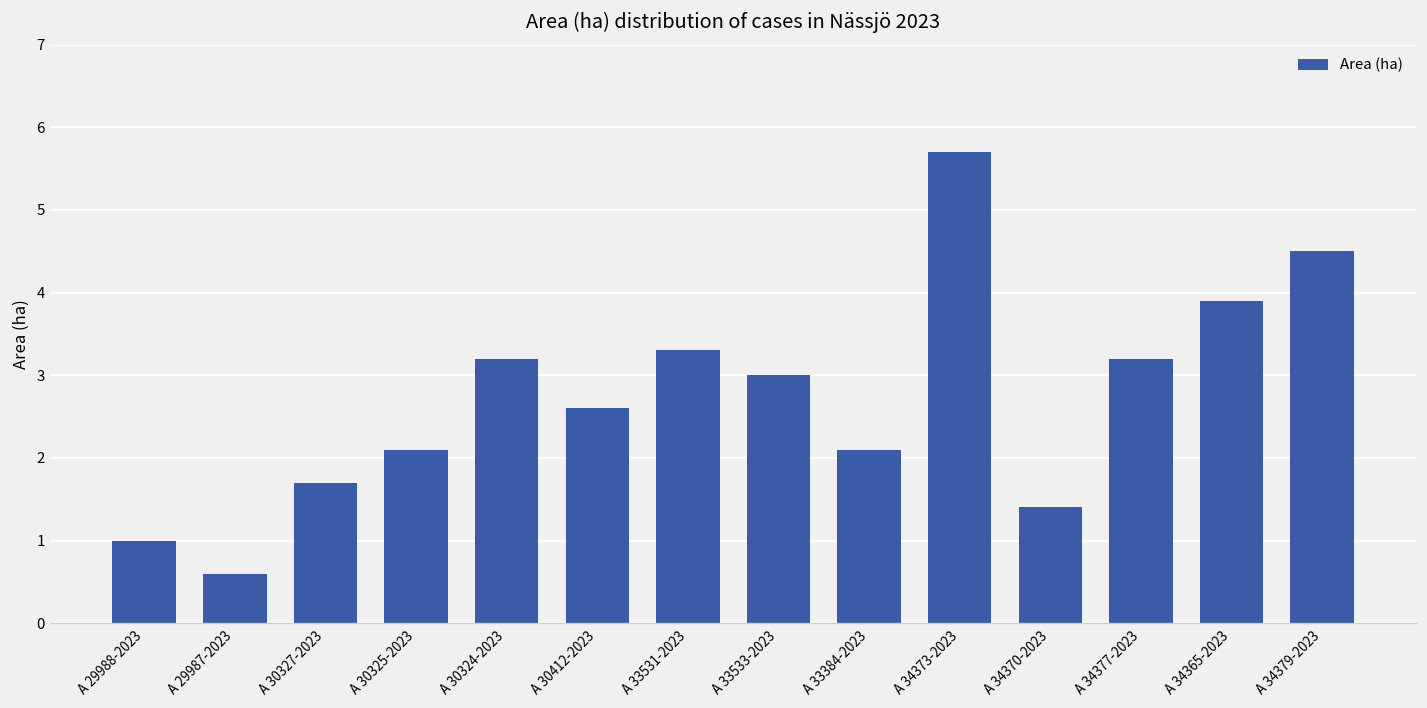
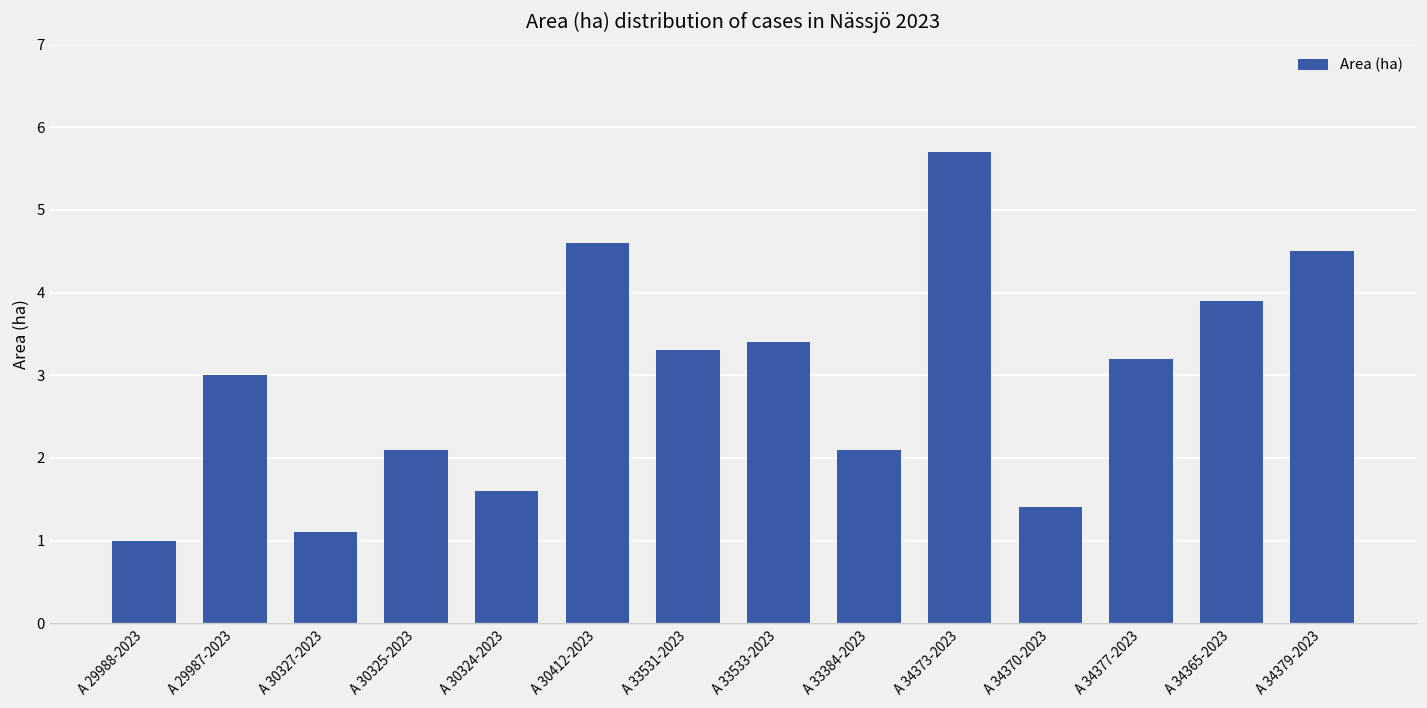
  {
    "A 29988-2023": 1.0,
-   "A 29987-2023": 0.6,
-   "A 30327-2023": 1.7,
+   "A 29987-2023": 3.0,
+   "A 30327-2023": 1.1,
    "A 30325-2023": 2.1,
-   "A 30324-2023": 3.2,
-   "A 30412-2023": 2.6,
+   "A 30324-2023": 1.6,
+   "A 30412-2023": 4.6,
    "A 33531-2023": 3.3,
-   "A 33533-2023": 3.0,
+   "A 33533-2023": 3.4,
    "A 33384-2023": 2.1,
    "A 34373-2023": 5.7,
    "A 34370-2023": 1.4,
    "A 34377-2023": 3.2,
    "A 34365-2023": 3.9,
    "A 34379-2023": 4.5
  }
